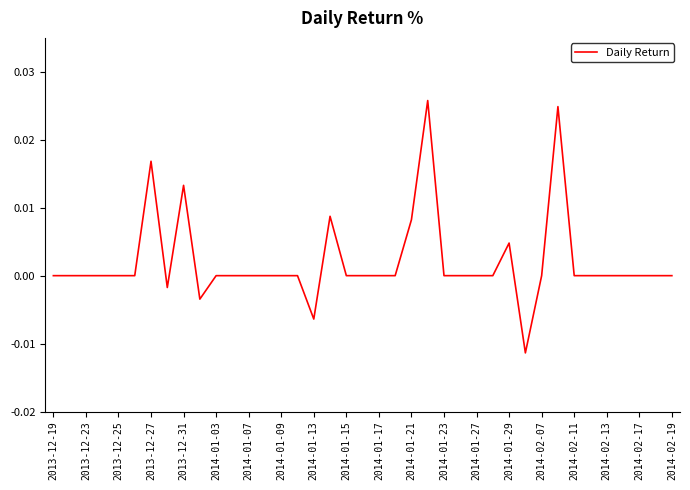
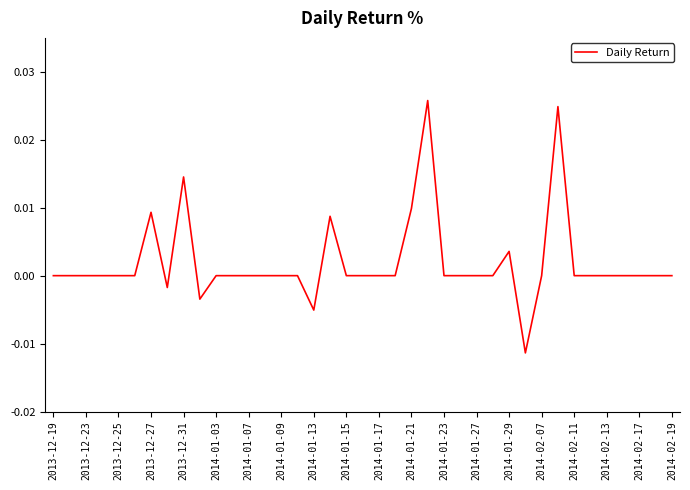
  {
    "2013-12-19": 0.000,
    "2013-12-23": 0.000,
    "2013-12-25": 0.000,
-   "2013-12-27": 0.017,
-   "2013-12-31": 0.013,
+   "2013-12-27": 0.009,
+   "2013-12-31": 0.015,
    "2014-01-03": 0.000,
    "2014-01-07": 0.000,
    "2014-01-09": 0.000,
-   "2014-01-13": -0.006,
+   "2014-01-13": -0.005,
    "2014-01-15": 0.000,
    "2014-01-17": 0.000,
-   "2014-01-21": 0.008,
+   "2014-01-21": 0.010,
    "2014-01-23": 0.000,
    "2014-01-27": 0.000,
-   "2014-01-29": 0.005,
+   "2014-01-29": 0.004,
    "2014-02-07": 0.000,
    "2014-02-11": 0.000,
    "2014-02-13": 0.000,
    "2014-02-17": 0.000,
    "2014-02-19": 0.000
  }
